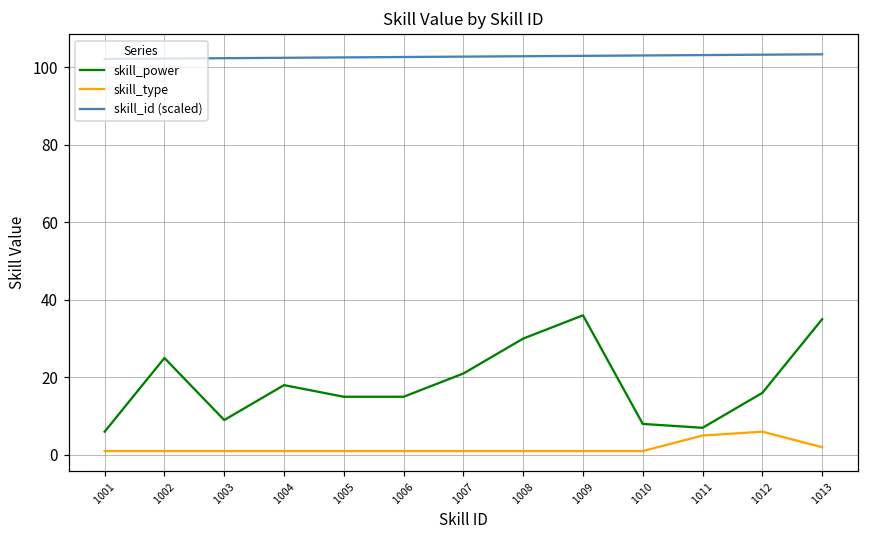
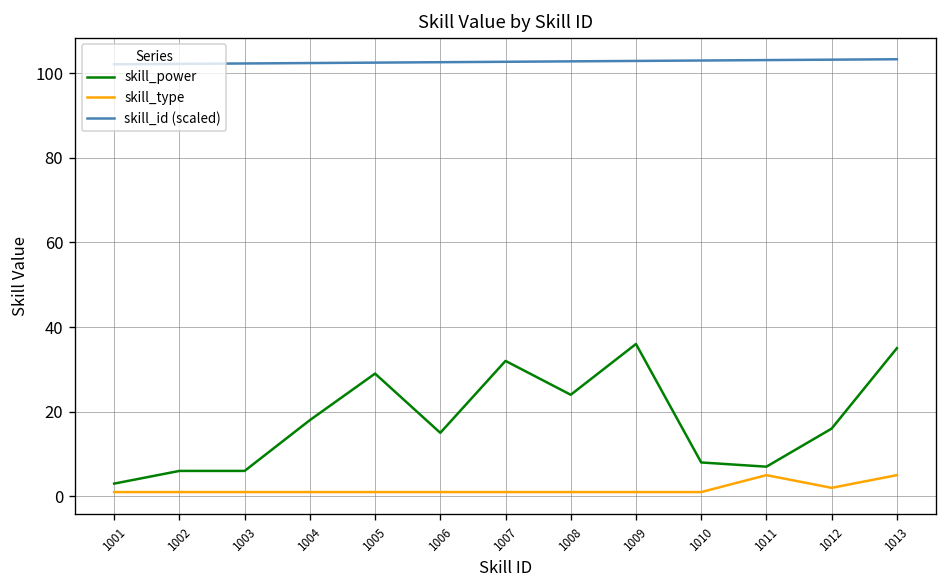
  {
    "skill_power": {
-     "1001": 6,
-     "1002": 25,
-     "1003": 9,
+     "1001": 3,
+     "1002": 6,
+     "1003": 6,
      "1004": 18,
-     "1005": 15,
+     "1005": 29,
      "1006": 15,
-     "1007": 21,
-     "1008": 30,
+     "1007": 32,
+     "1008": 24,
      "1009": 36,
      "1010": 8,
      "1011": 7,
      "1012": 16,
      "1013": 35
    },
    "skill_type": {
      "1001": 1,
      "1002": 1,
      "1003": 1,
      "1004": 1,
      "1005": 1,
      "1006": 1,
      "1007": 1,
      "1008": 1,
      "1009": 1,
      "1010": 1,
      "1011": 5,
-     "1012": 6,
-     "1013": 2
+     "1012": 2,
+     "1013": 5
    },
    "skill_id (scaled)": {
      "1003": 102,
      "1004": 102,
      "1005": 103,
      "1006": 103,
      "1007": 103,
      "1008": 103,
      "1009": 103,
      "1010": 103,
      "1011": 103,
      "1012": 103,
      "1013": 103
    }
  }
